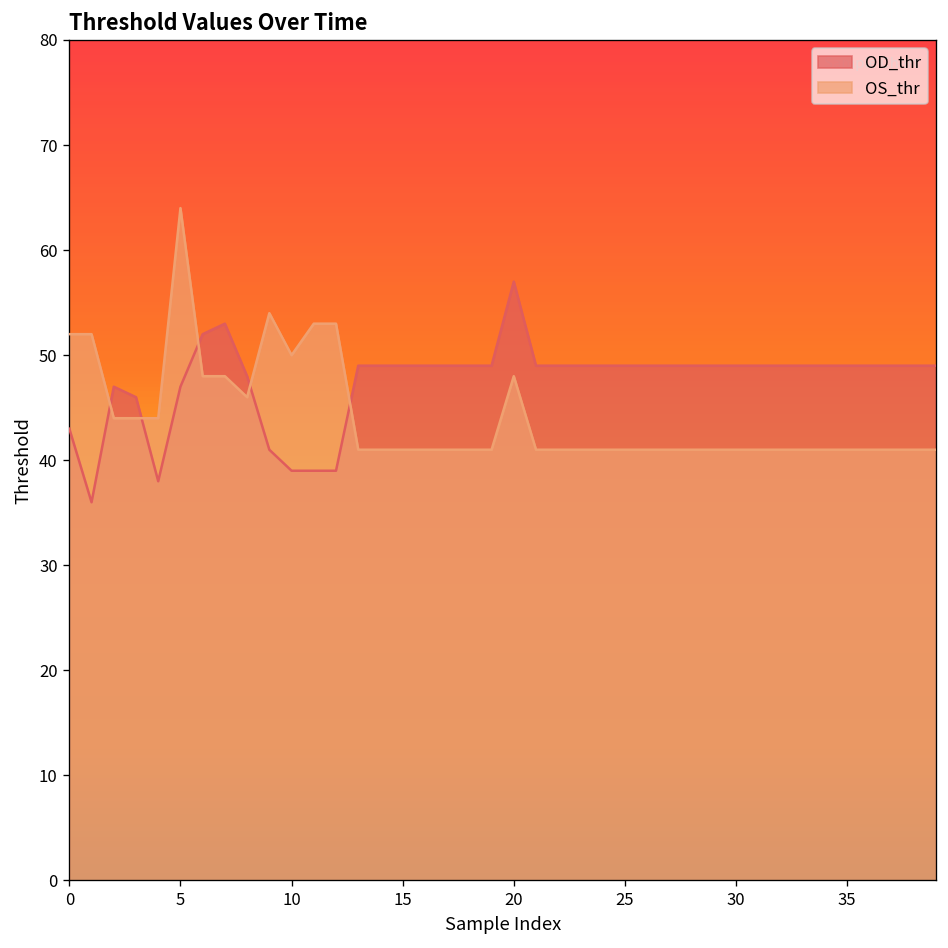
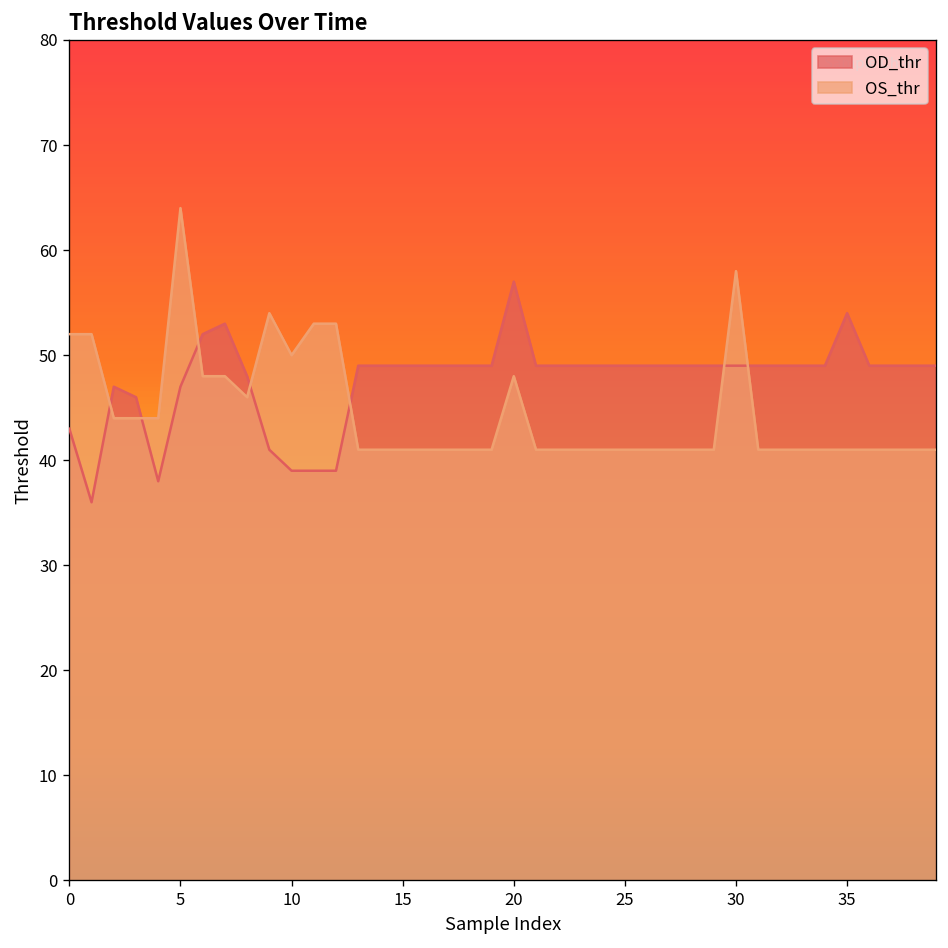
  {
    "OD_thr": {
      "0": 43,
      "5": 47,
      "10": 39,
      "15": 49,
      "20": 57,
      "25": 49,
      "30": 49,
-     "35": 49
+     "35": 54
    },
    "OS_thr": {
      "0": 52,
      "5": 64,
      "10": 50,
      "15": 41,
      "20": 48,
      "25": 41,
-     "30": 41,
+     "30": 58,
      "35": 41
    }
  }
